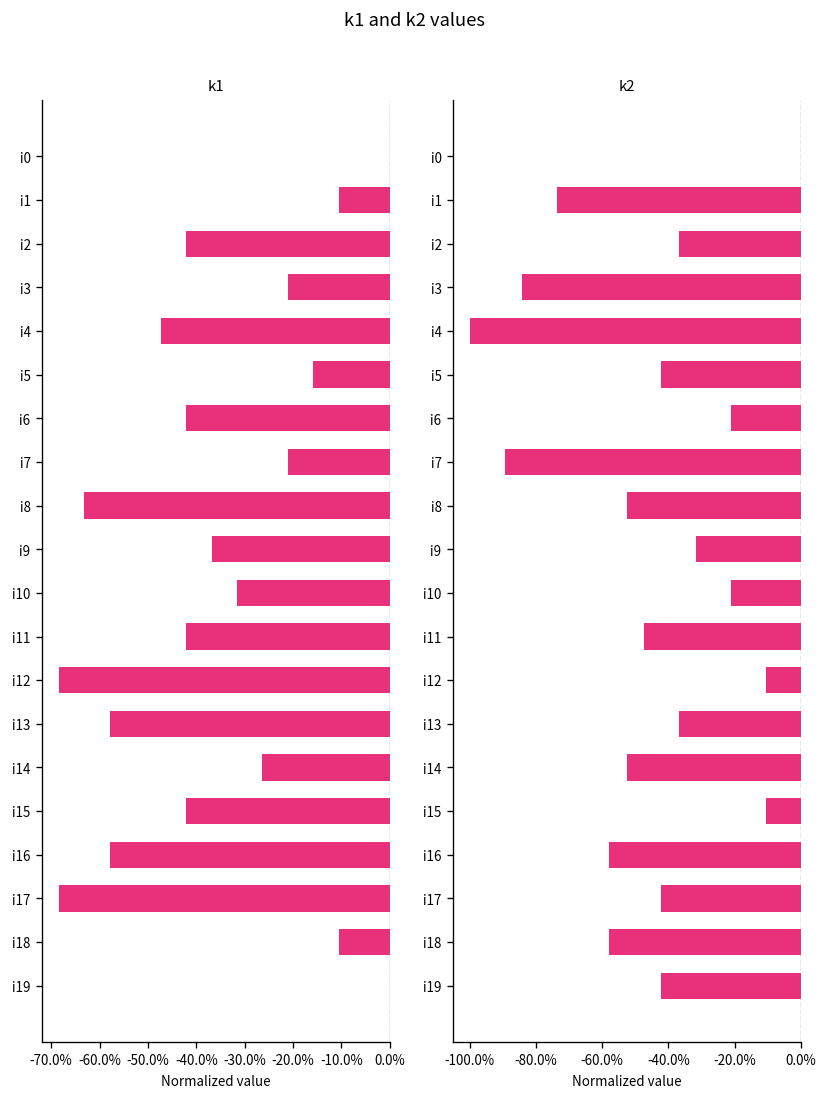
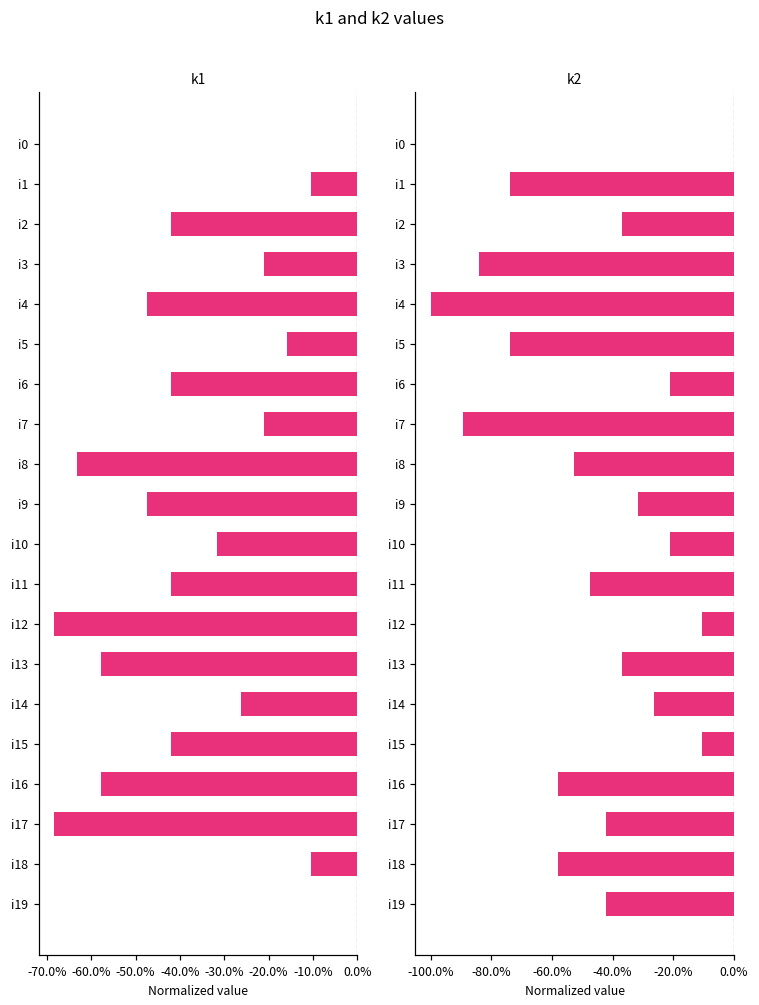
  {
    "k1": {
      "i0": "0%",
      "i1": "-11%",
      "i2": "-42%",
      "i3": "-21%",
      "i4": "-47%",
      "i5": "-16%",
      "i6": "-42%",
      "i7": "-21%",
      "i8": "-63%",
-     "i9": "-37%",
+     "i9": "-47%",
      "i10": "-32%",
      "i11": "-42%",
      "i12": "-68%",
      "i13": "-58%",
      "i14": "-26%",
      "i15": "-42%",
      "i16": "-58%",
      "i17": "-68%",
      "i18": "-11%",
      "i19": "0%"
    },
    "k2": {
      "i0": "0%",
      "i1": "-74%",
      "i2": "-37%",
      "i3": "-84%",
      "i4": "-100%",
-     "i5": "-42%",
+     "i5": "-74%",
      "i6": "-21%",
      "i7": "-89%",
      "i8": "-53%",
      "i9": "-32%",
      "i10": "-21%",
      "i11": "-47%",
      "i12": "-11%",
      "i13": "-37%",
-     "i14": "-53%",
+     "i14": "-26%",
      "i15": "-11%",
      "i16": "-58%",
      "i17": "-42%",
      "i18": "-58%",
      "i19": "-42%"
    }
  }
